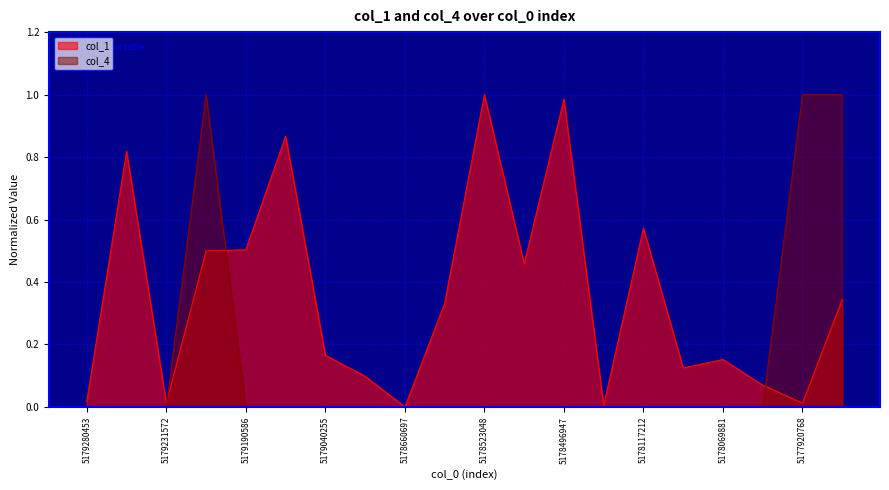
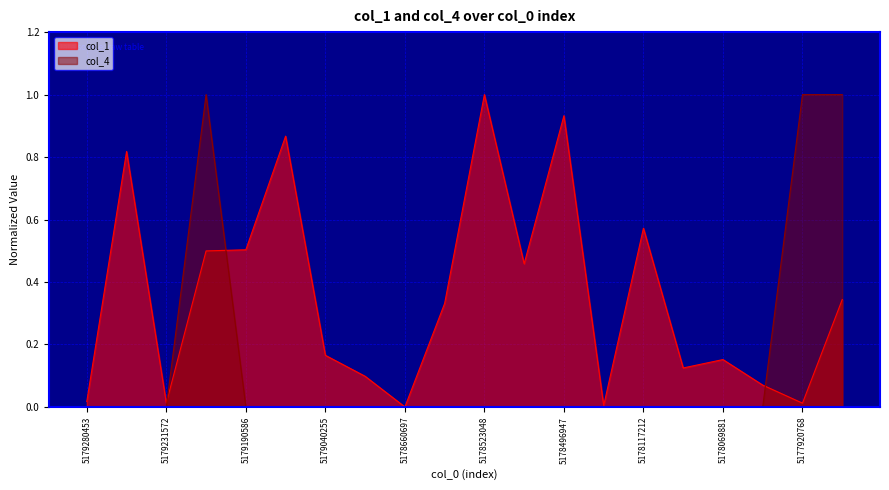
  {
    "col_1": {
      "5179280453": 0.02,
      "5179231572": 0.01,
      "5179190586": 0.50,
      "5179040255": 0.17,
      "5178523048": 1.00,
-     "5178496947": 0.99,
+     "5178496947": 0.93,
      "5178117212": 0.57,
      "5178069881": 0.15,
      "5177920768": 0.01
    },
    "col_4": {
      "5179280453": 0.00,
      "5179231572": 0.00,
      "5179190586": 0.00,
      "5179040255": 0.00,
      "5178523048": 0.00,
      "5178496947": 0.00,
      "5178117212": 0.00,
      "5178069881": 0.00,
      "5177920768": 1.00
    }
  }
